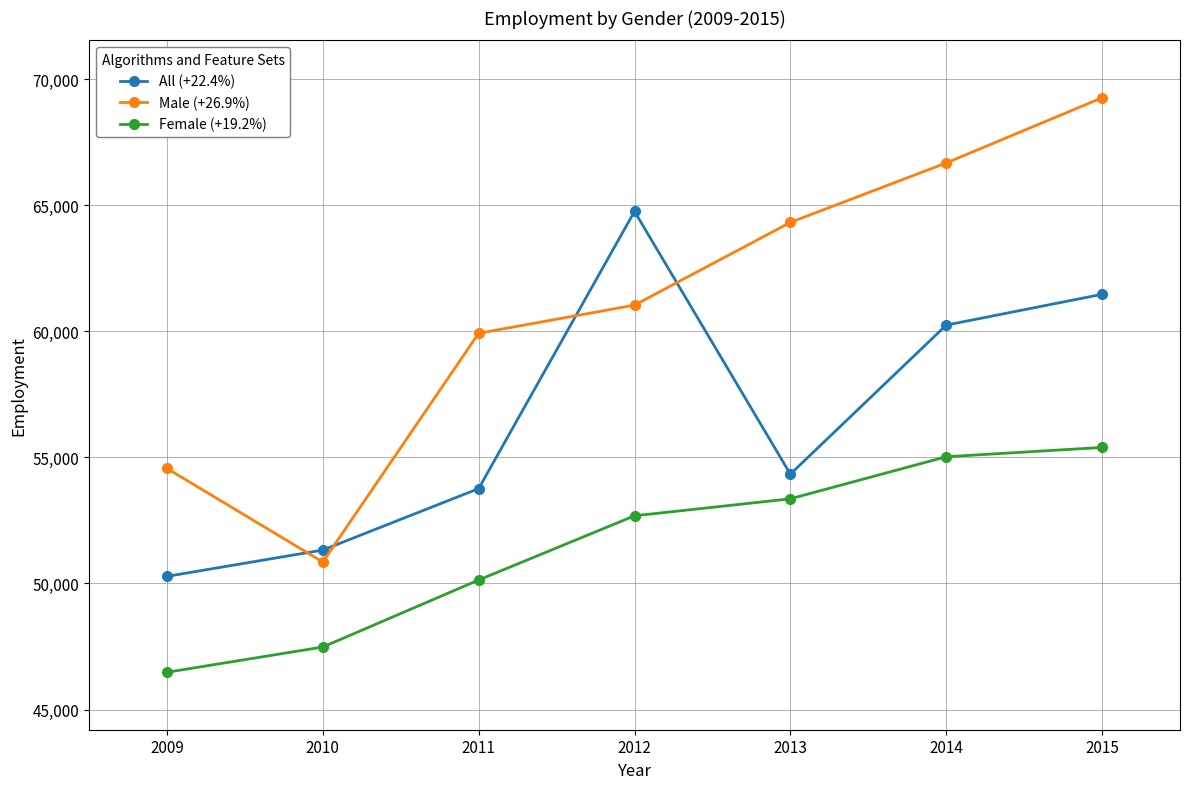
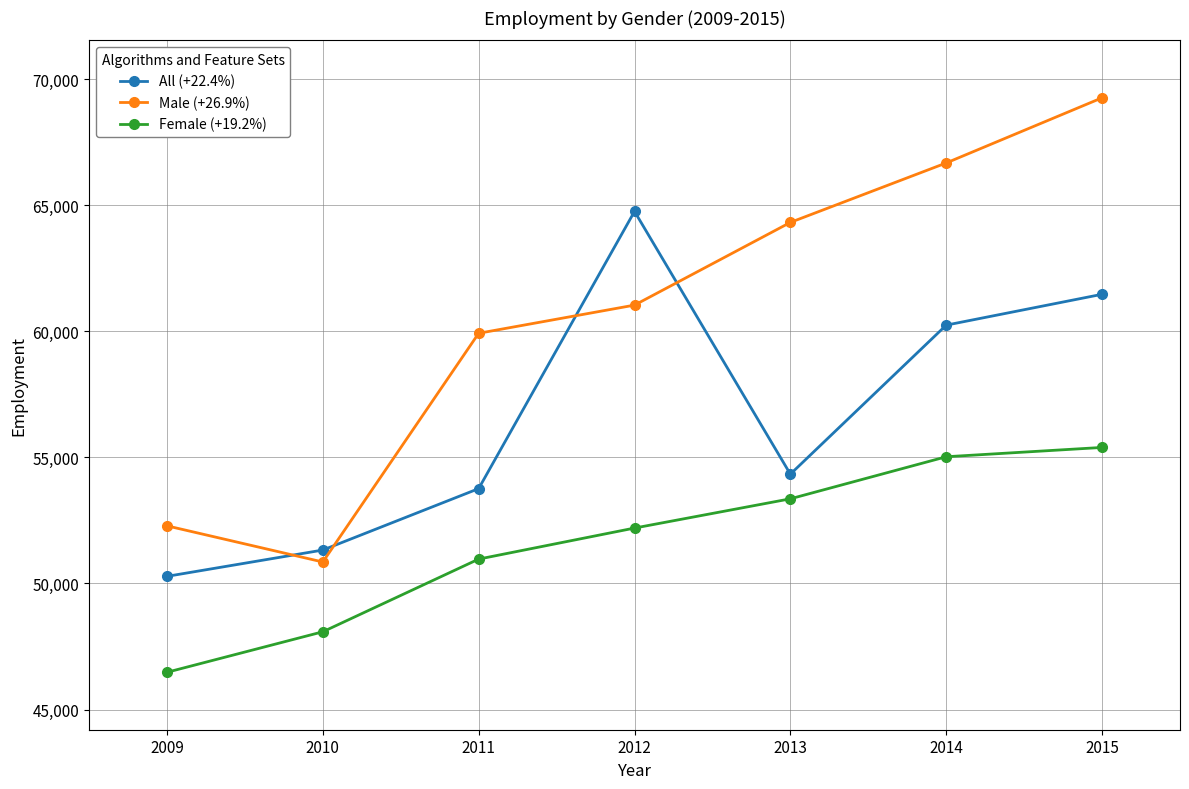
  {
    "All (+22.4%)": {
      "2009": "50,300",
      "2010": "51,300",
      "2011": "53,800",
      "2012": "64,800",
      "2013": "54,300",
      "2014": "60,200",
      "2015": "61,500"
    },
    "Male (+26.9%)": {
-     "2009": "54,600",
+     "2009": "52,300",
      "2010": "50,900",
      "2011": "59,900",
      "2012": "61,000",
      "2013": "64,300",
      "2014": "66,700",
      "2015": "69,300"
    },
    "Female (+19.2%)": {
      "2009": "46,500",
-     "2010": "47,500",
-     "2011": "50,100",
-     "2012": "52,700",
+     "2010": "48,100",
+     "2011": "51,000",
+     "2012": "52,200",
      "2013": "53,400",
      "2014": "55,000",
      "2015": "55,400"
    }
  }
